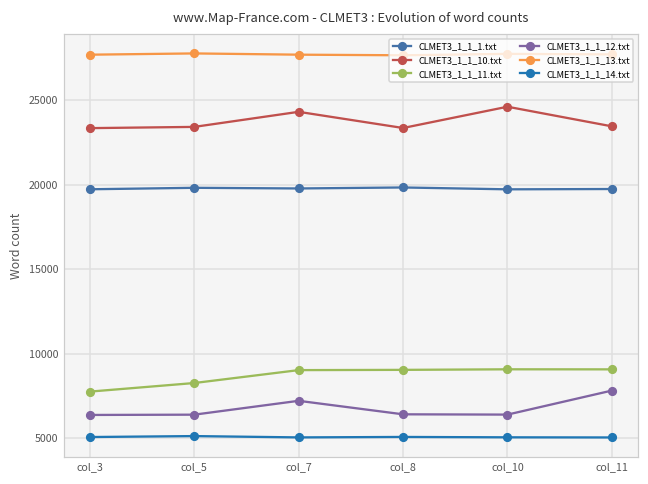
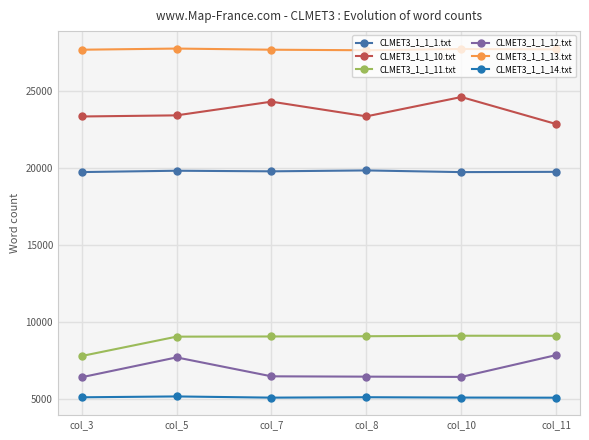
  {
    "CLMET3_1_1_10.txt": {
      "col_3": 23300,
      "col_5": 23400,
      "col_7": 24300,
      "col_8": 23400,
      "col_10": 24600,
-     "col_11": 23500
+     "col_11": 22900
    },
    "CLMET3_1_1_11.txt": {
      "col_3": 7800,
-     "col_5": 8300,
+     "col_5": 9000,
      "col_7": 9000,
      "col_8": 9100,
      "col_10": 9100,
      "col_11": 9100
    },
    "CLMET3_1_1_12.txt": {
      "col_3": 6400,
-     "col_5": 6400,
-     "col_7": 7200,
+     "col_5": 7700,
+     "col_7": 6400,
      "col_8": 6400,
      "col_10": 6400,
      "col_11": 7800
    },
    "CLMET3_1_1_13.txt": {
      "col_3": 27700,
      "col_5": 27800,
      "col_7": 27700
    }
  }
